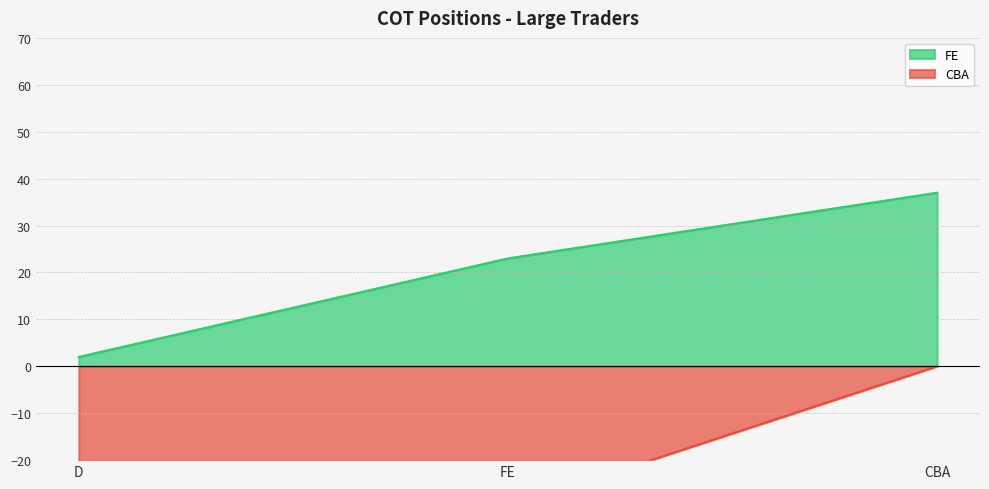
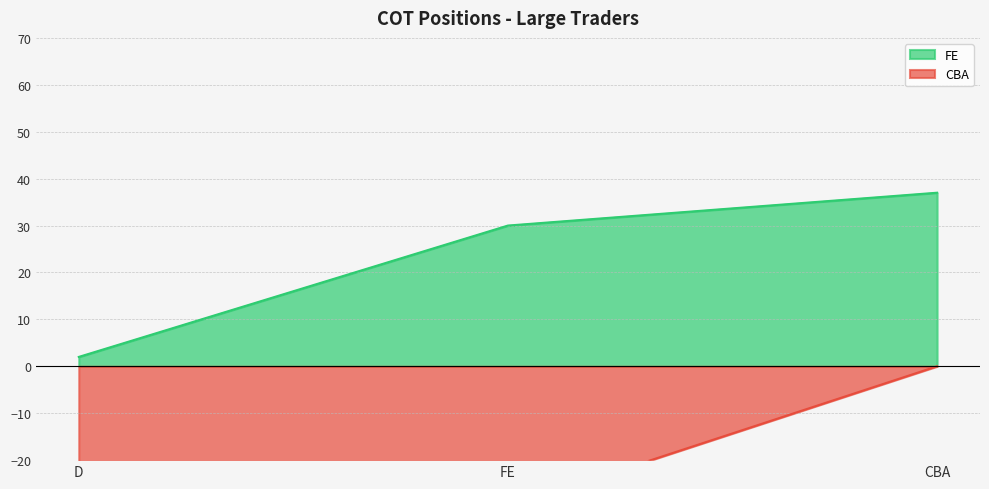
  {
    "FE": {
      "D": 2,
-     "FE": 23,
+     "FE": 30,
      "CBA": 37
    }
  }
